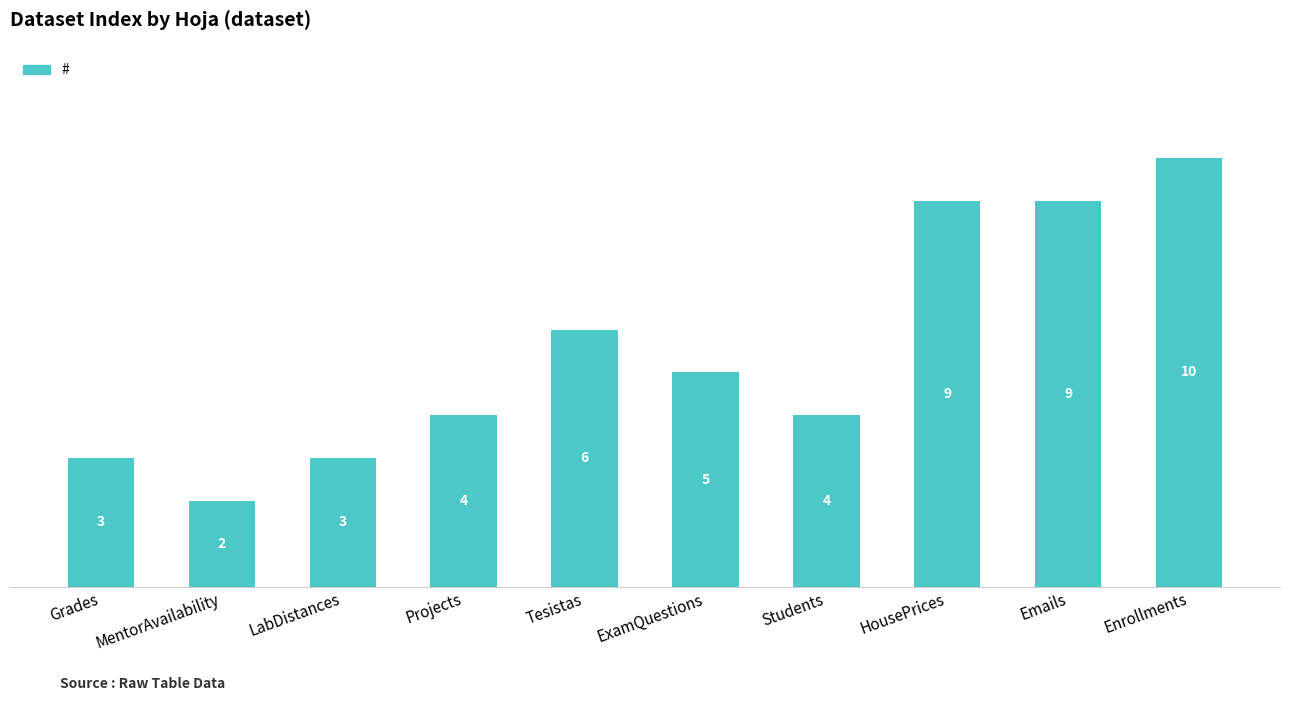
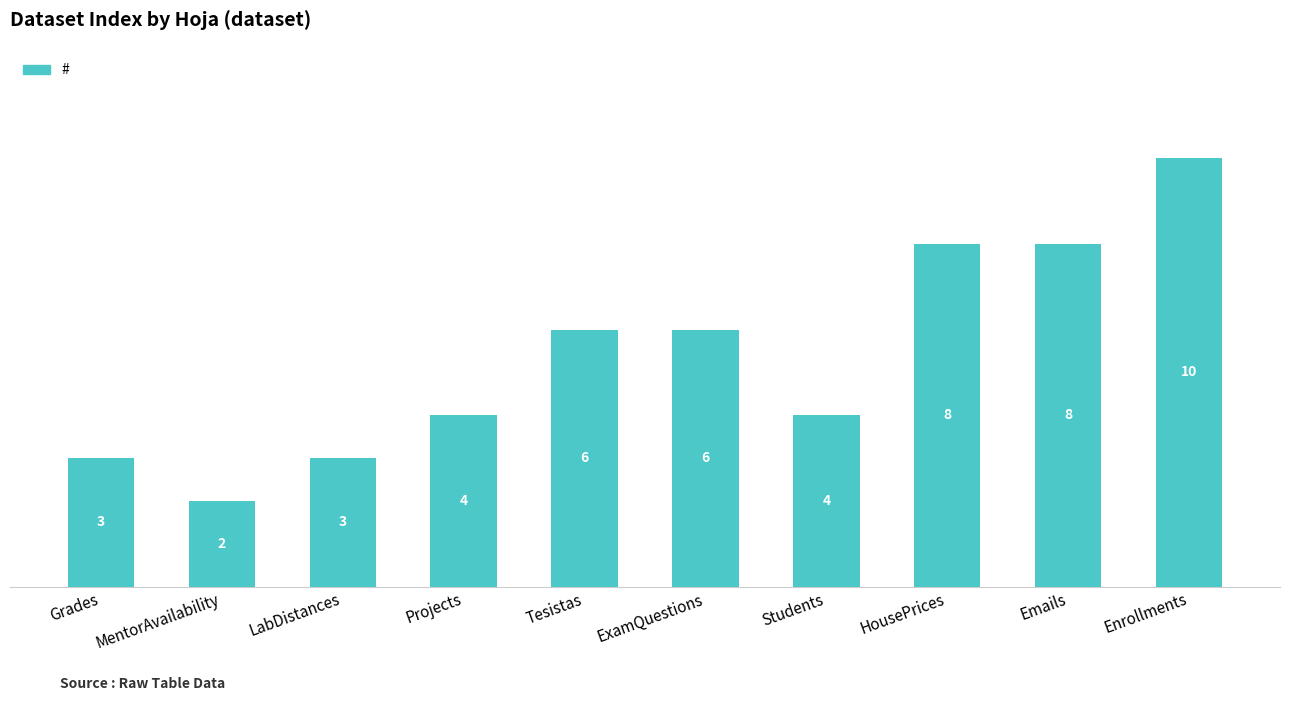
  {
    "Grades": 3,
    "MentorAvailability": 2,
    "LabDistances": 3,
    "Projects": 4,
    "Tesistas": 6,
-   "ExamQuestions": 5,
+   "ExamQuestions": 6,
    "Students": 4,
-   "HousePrices": 9,
-   "Emails": 9,
+   "HousePrices": 8,
+   "Emails": 8,
    "Enrollments": 10
  }
